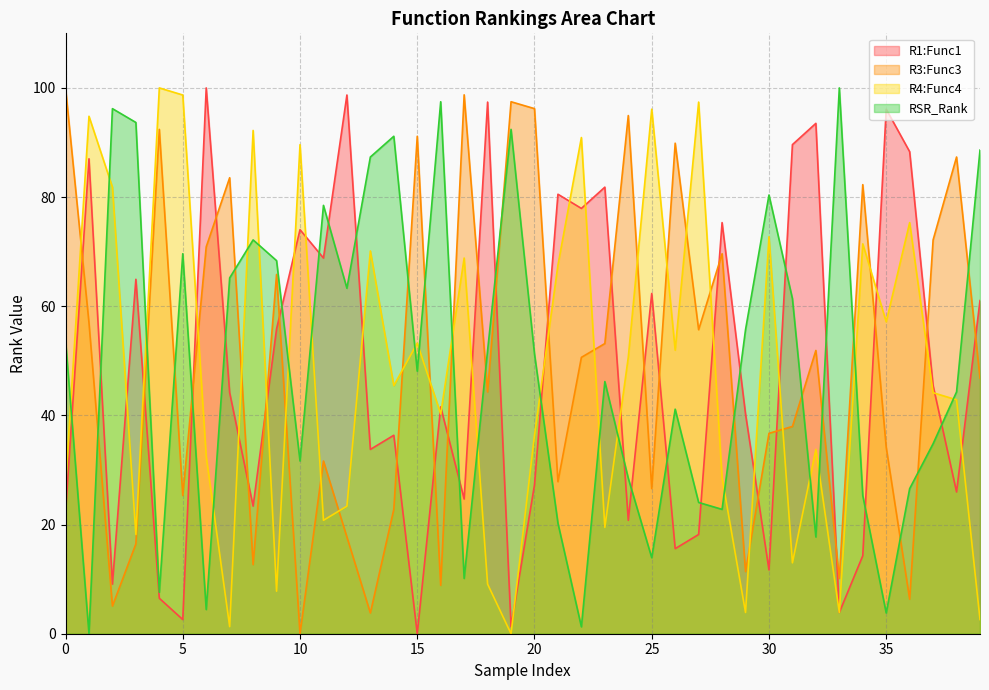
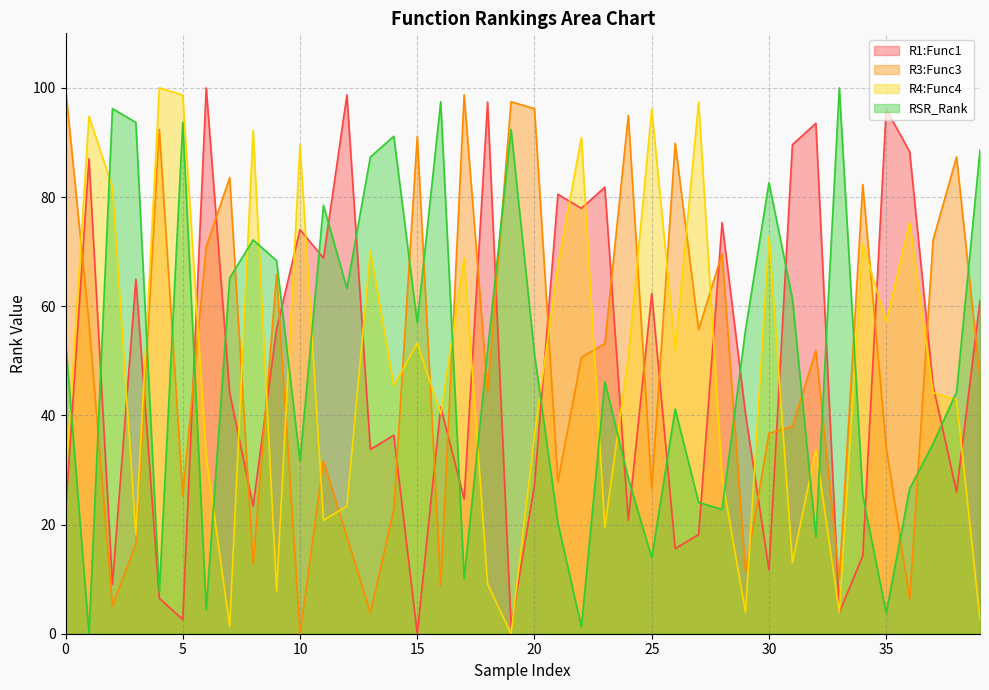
  {
    "Function Rankings Area Chart": {
      "RSR_Rank": {
        "0": 54,
-       "5": 70,
+       "5": 94,
        "10": 32,
-       "15": 48,
+       "15": 57,
        "20": 51,
        "25": 14,
-       "30": 80,
+       "30": 83,
        "35": 4
      }
    }
  }
